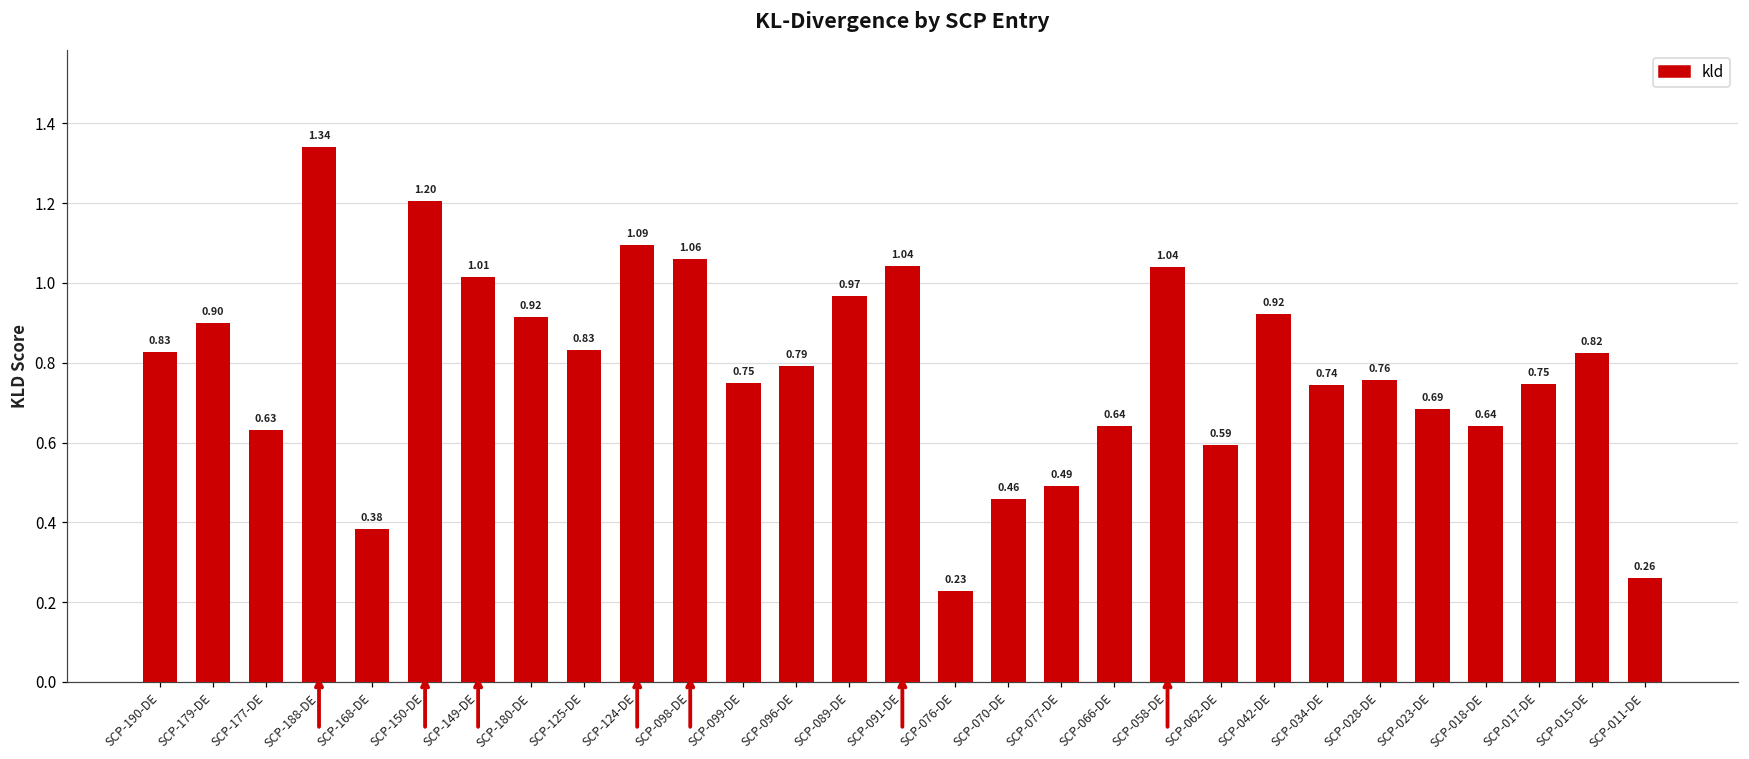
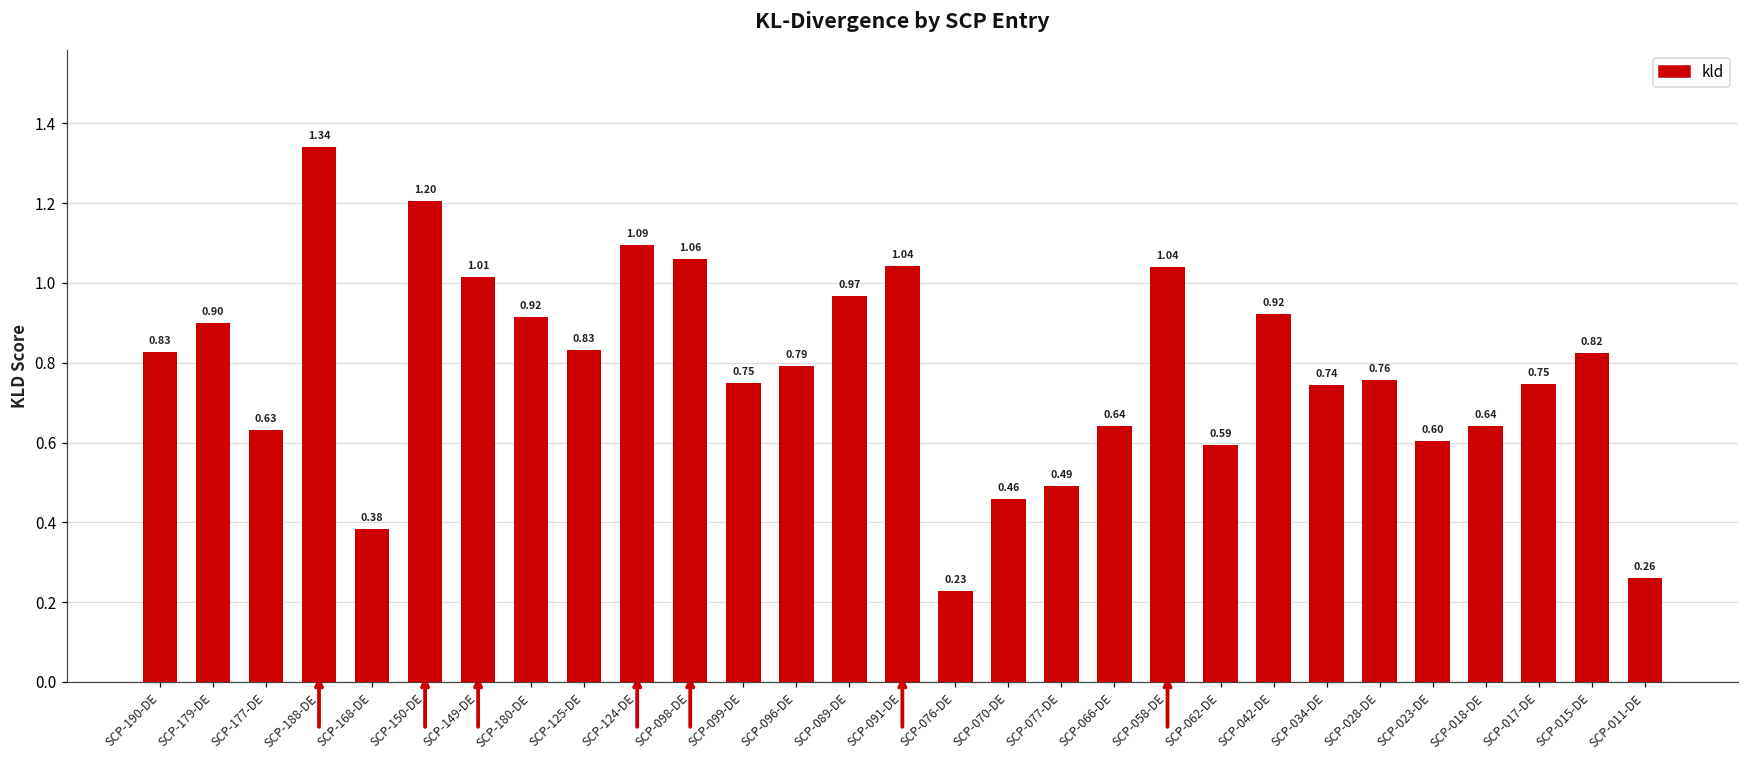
  {
    "SCP-190-DE": 0.83,
    "SCP-179-DE": 0.90,
    "SCP-177-DE": 0.63,
    "SCP-188-DE": 1.34,
    "SCP-168-DE": 0.38,
    "SCP-150-DE": 1.20,
    "SCP-149-DE": 1.01,
    "SCP-180-DE": 0.92,
    "SCP-125-DE": 0.83,
    "SCP-124-DE": 1.09,
    "SCP-098-DE": 1.06,
    "SCP-099-DE": 0.75,
    "SCP-096-DE": 0.79,
    "SCP-089-DE": 0.97,
    "SCP-091-DE": 1.04,
    "SCP-076-DE": 0.23,
    "SCP-070-DE": 0.46,
    "SCP-077-DE": 0.49,
    "SCP-066-DE": 0.64,
    "SCP-058-DE": 1.04,
    "SCP-062-DE": 0.59,
    "SCP-042-DE": 0.92,
    "SCP-034-DE": 0.74,
    "SCP-028-DE": 0.76,
-   "SCP-023-DE": 0.69,
+   "SCP-023-DE": 0.60,
    "SCP-018-DE": 0.64,
    "SCP-017-DE": 0.75,
    "SCP-015-DE": 0.82,
    "SCP-011-DE": 0.26
  }
